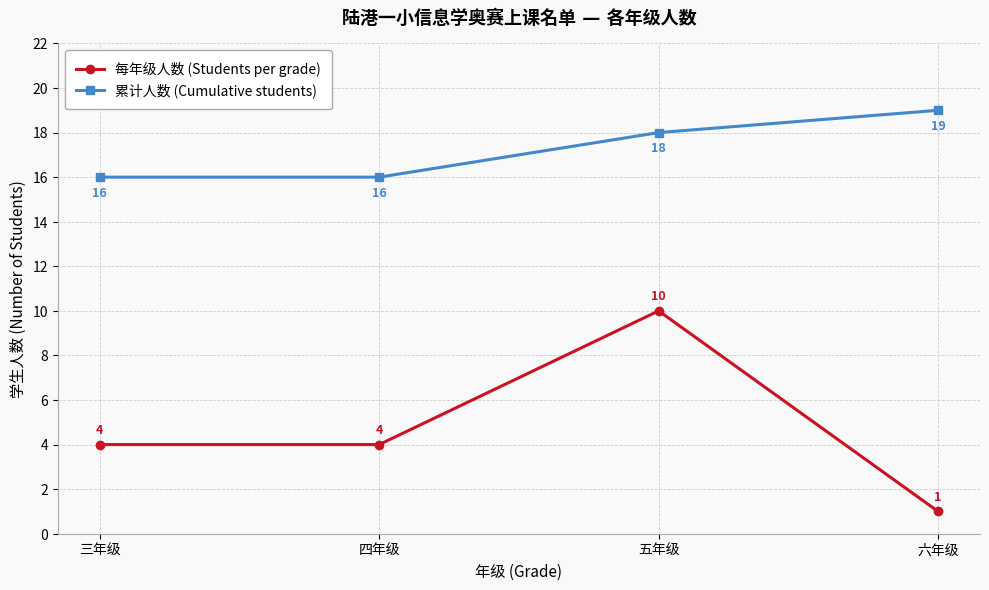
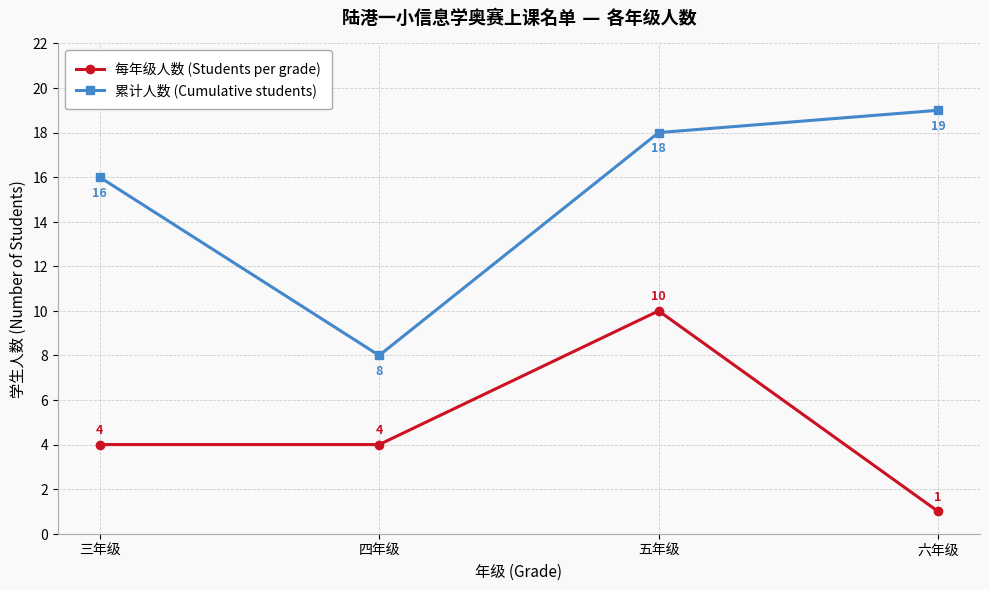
  {
    "每年级人数 (Students per grade)": {
      "三年级": 4,
      "四年级": 4,
      "五年级": 10,
      "六年级": 1
    },
    "累计人数 (Cumulative students)": {
      "三年级": 16,
-     "四年级": 16,
+     "四年级": 8,
      "五年级": 18,
      "六年级": 19
    }
  }
